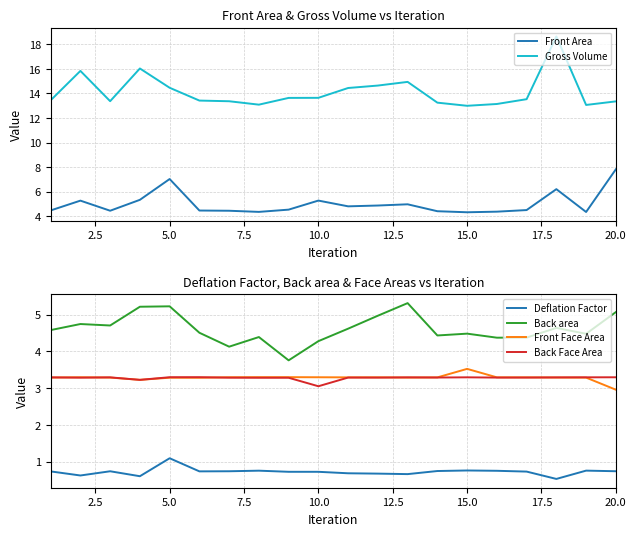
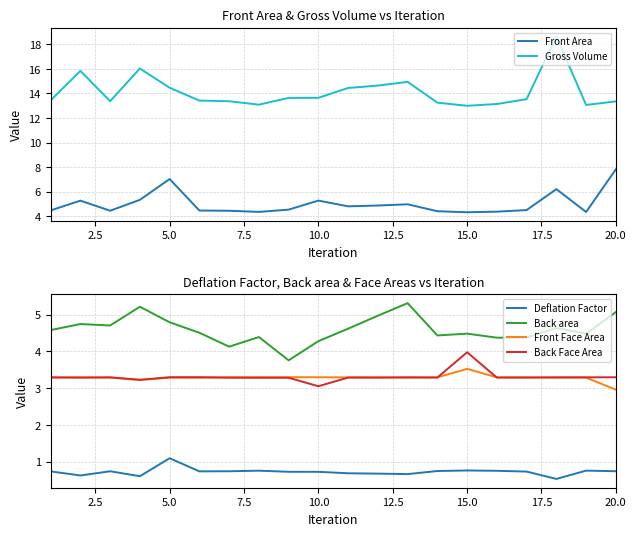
  {
    "Front Area & Gross Volume vs Iteration": {
      "Front Area": {
        "5.0": 7.0,
        "10.0": 5.3,
        "15.0": 4.3,
        "20.0": 7.8
      },
      "Gross Volume": {
        "5.0": 14.5,
        "10.0": 13.6,
        "15.0": 13.0,
        "20.0": 13.4
      }
    },
    "Deflation Factor, Back area & Face Areas vs Iteration": {
      "Deflation Factor": {
        "5.0": 1.1,
        "10.0": 0.7,
        "15.0": 0.8,
        "20.0": 0.7
      },
      "Back area": {
-       "5.0": 5.2,
+       "5.0": 4.8,
        "10.0": 4.3,
        "15.0": 4.5,
        "20.0": 5.1
      },
      "Front Face Area": {
        "10.0": 3.3,
        "15.0": 3.5,
        "20.0": 3.0
      },
      "Back Face Area": {
        "10.0": 3.0,
-       "15.0": 3.3,
+       "15.0": 4.0,
        "20.0": 3.3
      }
    }
  }
